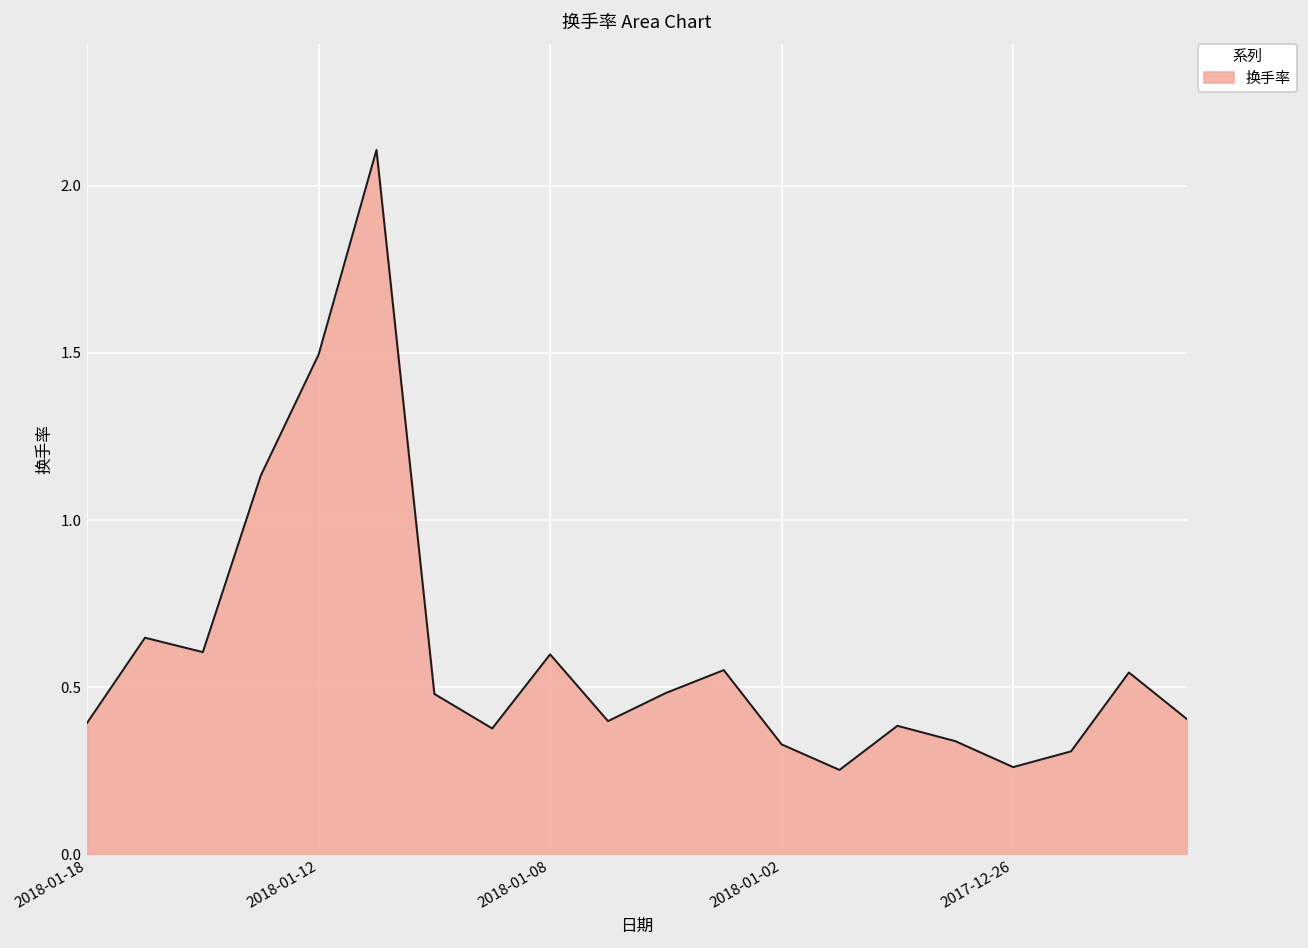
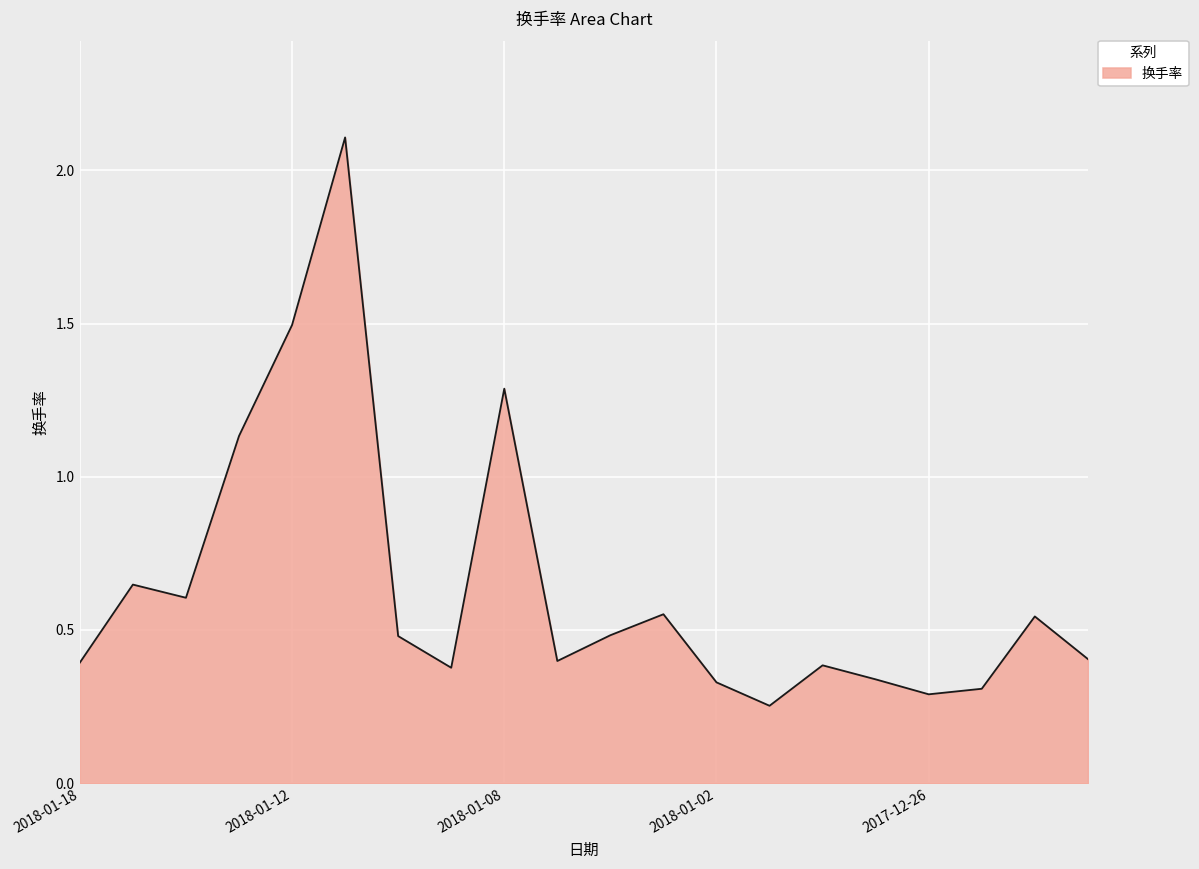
  {
    "2018-01-18": 0.39,
    "2018-01-12": 1.50,
-   "2018-01-08": 0.60,
+   "2018-01-08": 1.29,
    "2018-01-02": 0.33,
-   "2017-12-26": 0.26
+   "2017-12-26": 0.29
  }
